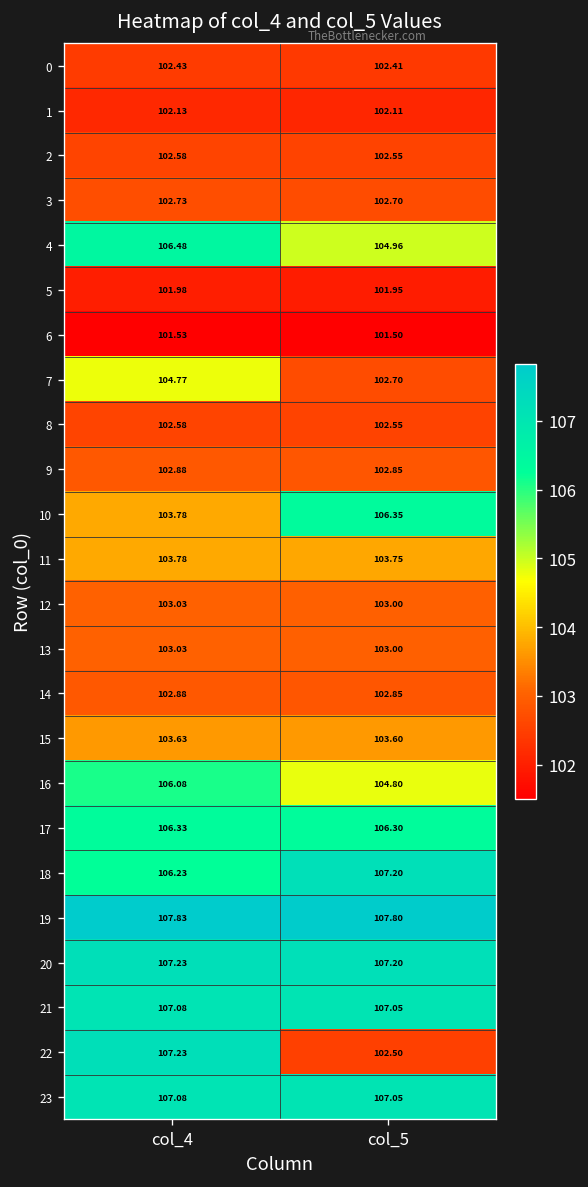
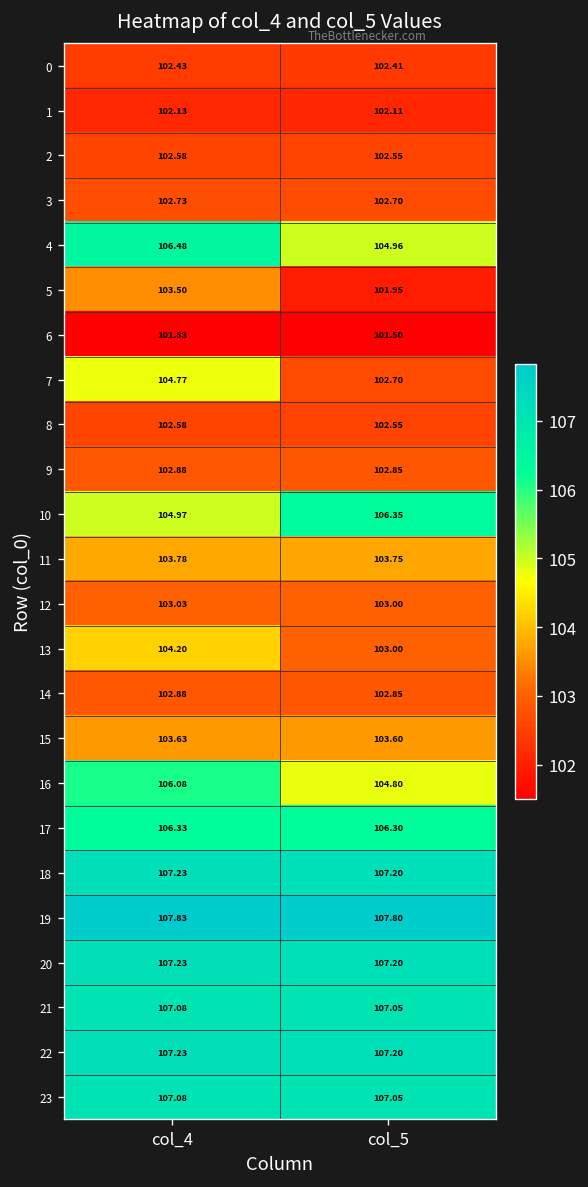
  {
    "0": {
      "col_4": 102.43,
      "col_5": 102.41
    },
    "1": {
      "col_4": 102.13,
      "col_5": 102.11
    },
    "2": {
      "col_4": 102.58,
      "col_5": 102.55
    },
    "3": {
      "col_4": 102.73,
      "col_5": 102.70
    },
    "4": {
      "col_4": 106.48,
      "col_5": 104.96
    },
    "5": {
-     "col_4": 101.98,
+     "col_4": 103.50,
      "col_5": 101.95
    },
    "6": {
      "col_4": 101.53,
      "col_5": 101.50
    },
    "7": {
      "col_4": 104.77,
      "col_5": 102.70
    },
    "8": {
      "col_4": 102.58,
      "col_5": 102.55
    },
    "9": {
      "col_4": 102.88,
      "col_5": 102.85
    },
    "10": {
-     "col_4": 103.78,
+     "col_4": 104.97,
      "col_5": 106.35
    },
    "11": {
      "col_4": 103.78,
      "col_5": 103.75
    },
    "12": {
      "col_4": 103.03,
      "col_5": 103.00
    },
    "13": {
-     "col_4": 103.03,
+     "col_4": 104.20,
      "col_5": 103.00
    },
    "14": {
      "col_4": 102.88,
      "col_5": 102.85
    },
    "15": {
      "col_4": 103.63,
      "col_5": 103.60
    },
    "16": {
      "col_4": 106.08,
      "col_5": 104.80
    },
    "17": {
      "col_4": 106.33,
      "col_5": 106.30
    },
    "18": {
-     "col_4": 106.23,
+     "col_4": 107.23,
      "col_5": 107.20
    },
    "19": {
      "col_4": 107.83,
      "col_5": 107.80
    },
    "20": {
      "col_4": 107.23,
      "col_5": 107.20
    },
    "21": {
      "col_4": 107.08,
      "col_5": 107.05
    },
    "22": {
      "col_4": 107.23,
-     "col_5": 102.50
+     "col_5": 107.20
    },
    "23": {
      "col_4": 107.08,
      "col_5": 107.05
    }
  }
